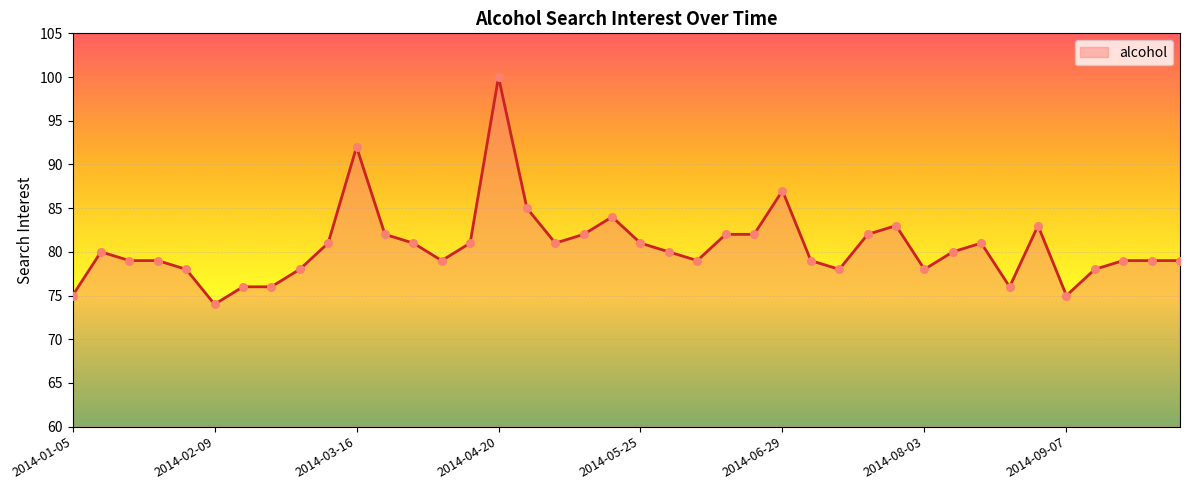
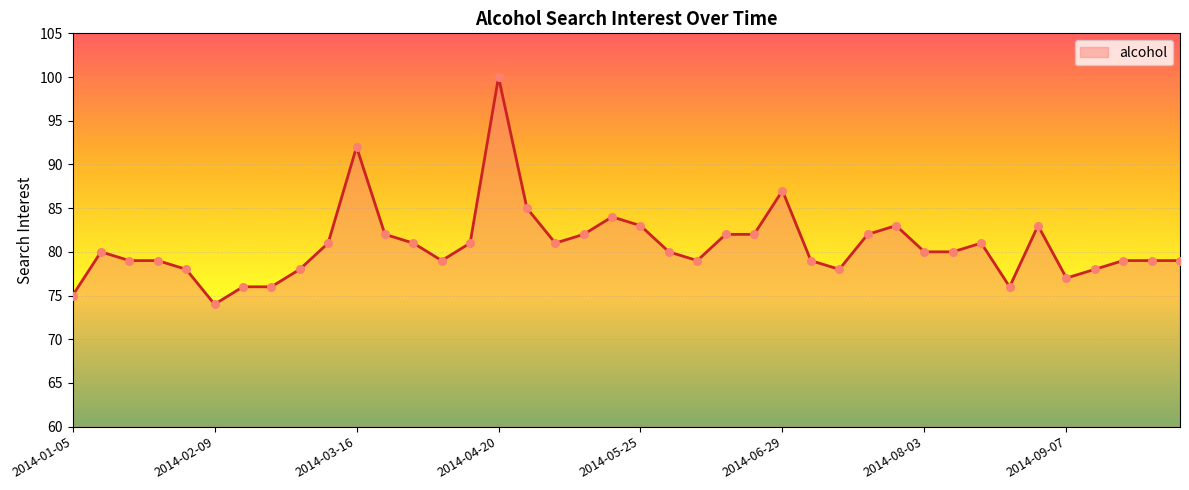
  {
    "2014-01-05": 75,
    "2014-02-09": 74,
    "2014-03-16": 92,
    "2014-04-20": 100,
-   "2014-05-25": 81,
+   "2014-05-25": 83,
    "2014-06-29": 87,
-   "2014-08-03": 78,
-   "2014-09-07": 75
+   "2014-08-03": 80,
+   "2014-09-07": 77
  }
